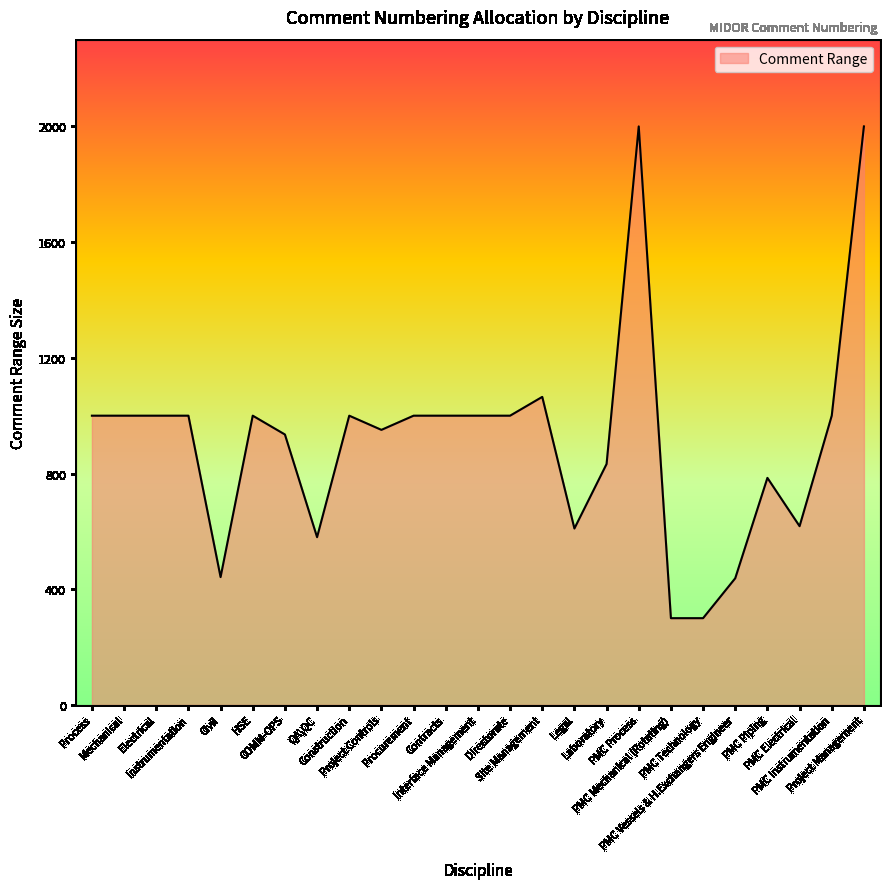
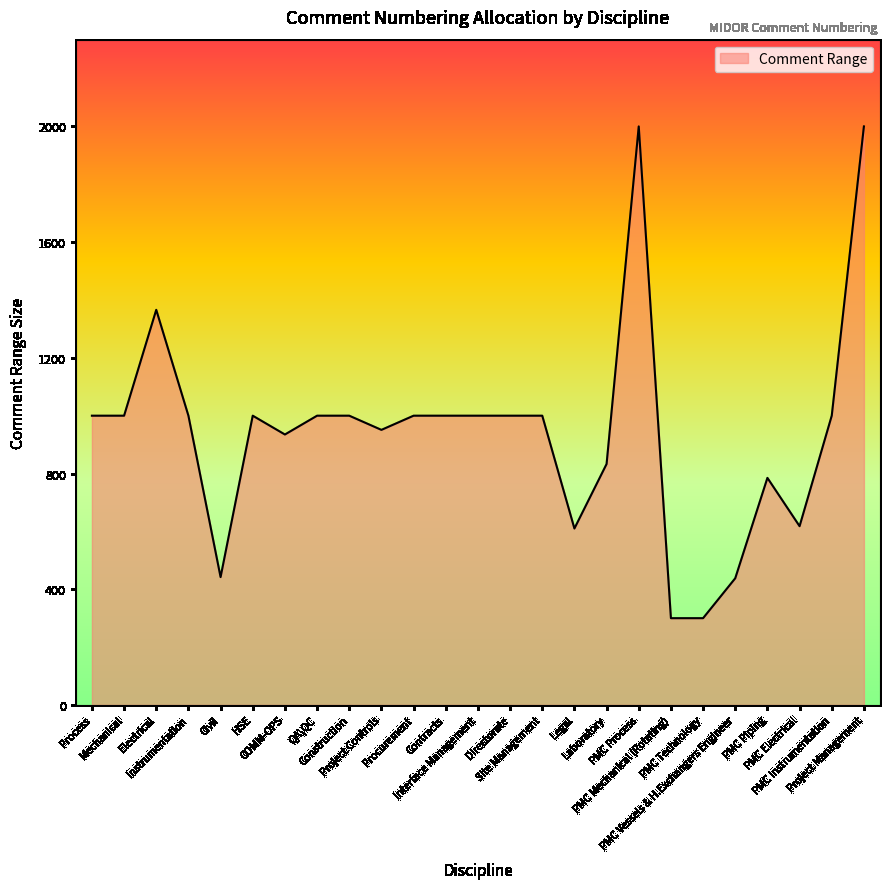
  {
    "Process": 1000,
    "Mechanical": 1000,
-   "Electrical": 1000,
+   "Electrical": 1370,
    "Instrumentation": 1000,
    "Civil": 440,
    "HSE": 1000,
    "COMM-OPS": 940,
-   "QA\\QC": 580,
+   "QA\\QC": 1000,
    "Construction": 1000,
    "Project Controls": 950,
    "Procurement": 1000,
    "Contracts": 1000,
    "Interface Management": 1000,
    "Directorate": 1000,
-   "Site Management": 1070,
+   "Site Management": 1000,
    "Legal": 610,
    "Laboratory": 830,
    "PMC Process": 2000,
    "PMC Mechanical (Rotating)": 300,
    "PMC Technology": 300,
    "PMC Vessels & H.Exchangers Engineer": 440,
    "PMC Piping": 790,
    "PMC Electrical": 620,
    "PMC Instrumentation": 1000,
    "Project Management": 2000
  }
